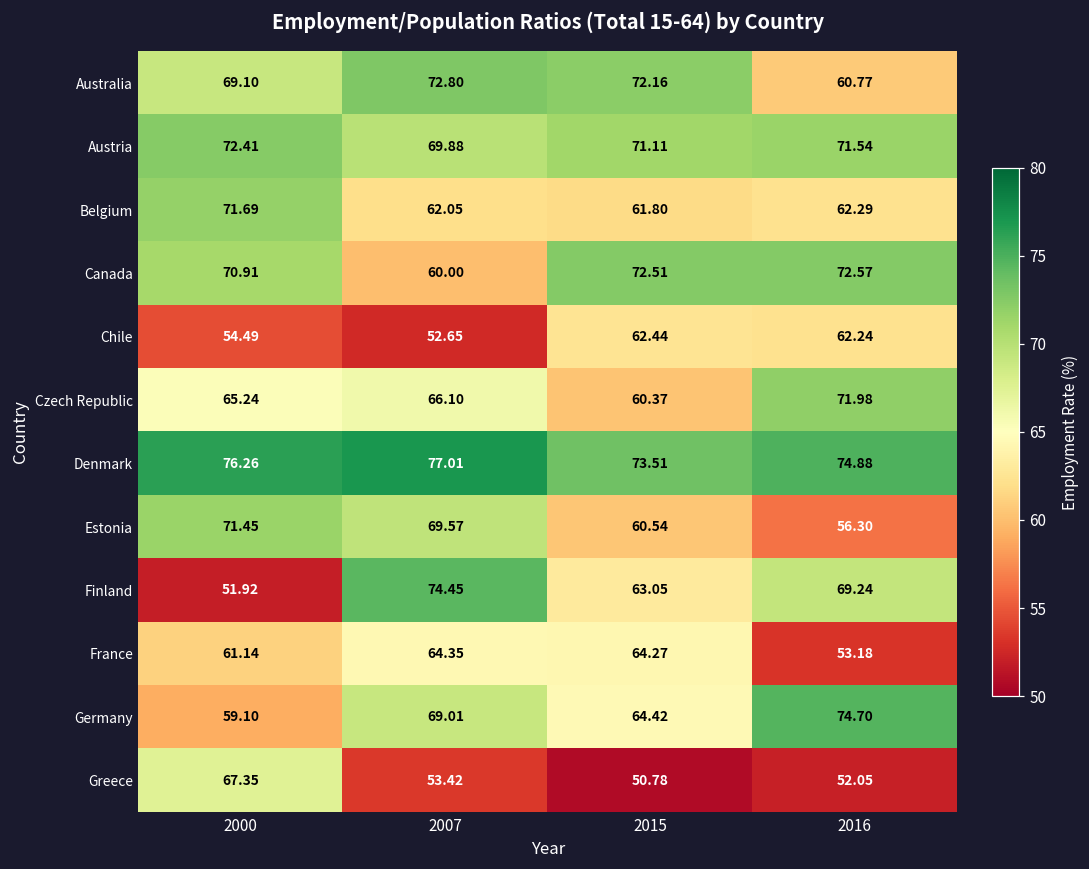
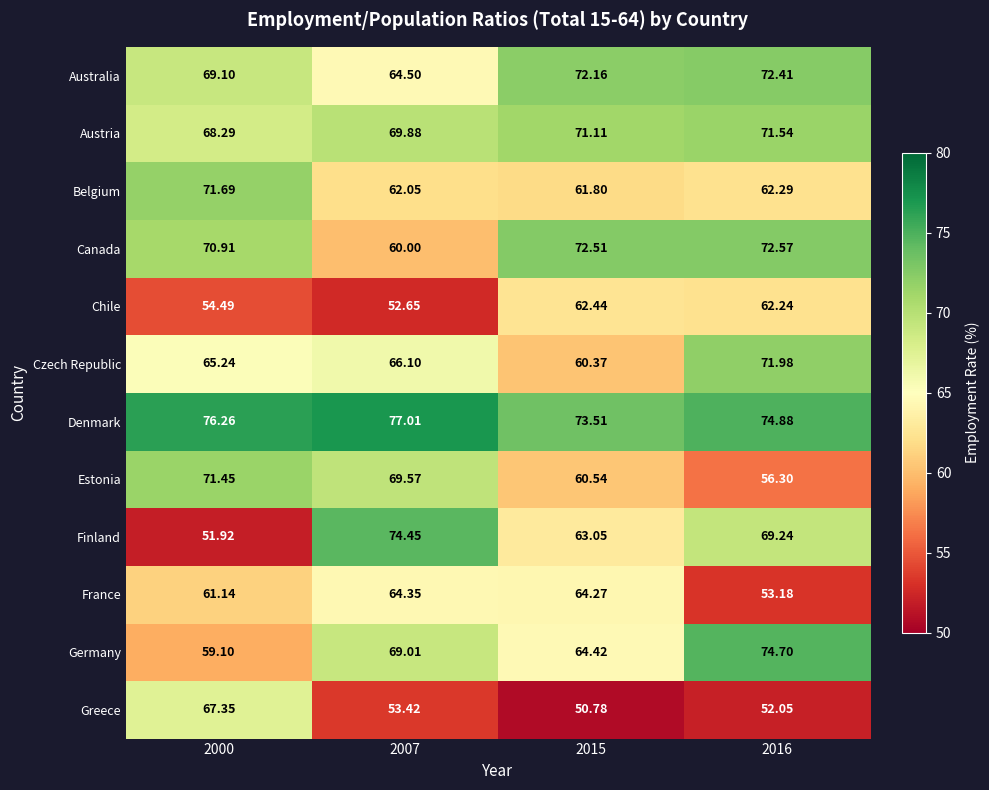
  {
    "Australia": {
      "2000": 69.10,
-     "2007": 72.80,
+     "2007": 64.50,
      "2015": 72.16,
-     "2016": 60.77
+     "2016": 72.41
    },
    "Austria": {
-     "2000": 72.41,
+     "2000": 68.29,
      "2007": 69.88,
      "2015": 71.11,
      "2016": 71.54
    },
    "Belgium": {
      "2000": 71.69,
      "2007": 62.05,
      "2015": 61.80,
      "2016": 62.29
    },
    "Canada": {
      "2000": 70.91,
      "2007": 60.00,
      "2015": 72.51,
      "2016": 72.57
    },
    "Chile": {
      "2000": 54.49,
      "2007": 52.65,
      "2015": 62.44,
      "2016": 62.24
    },
    "Czech Republic": {
      "2000": 65.24,
      "2007": 66.10,
      "2015": 60.37,
      "2016": 71.98
    },
    "Denmark": {
      "2000": 76.26,
      "2007": 77.01,
      "2015": 73.51,
      "2016": 74.88
    },
    "Estonia": {
      "2000": 71.45,
      "2007": 69.57,
      "2015": 60.54,
      "2016": 56.30
    },
    "Finland": {
      "2000": 51.92,
      "2007": 74.45,
      "2015": 63.05,
      "2016": 69.24
    },
    "France": {
      "2000": 61.14,
      "2007": 64.35,
      "2015": 64.27,
      "2016": 53.18
    },
    "Germany": {
      "2000": 59.10,
      "2007": 69.01,
      "2015": 64.42,
      "2016": 74.70
    },
    "Greece": {
      "2000": 67.35,
      "2007": 53.42,
      "2015": 50.78,
      "2016": 52.05
    }
  }
